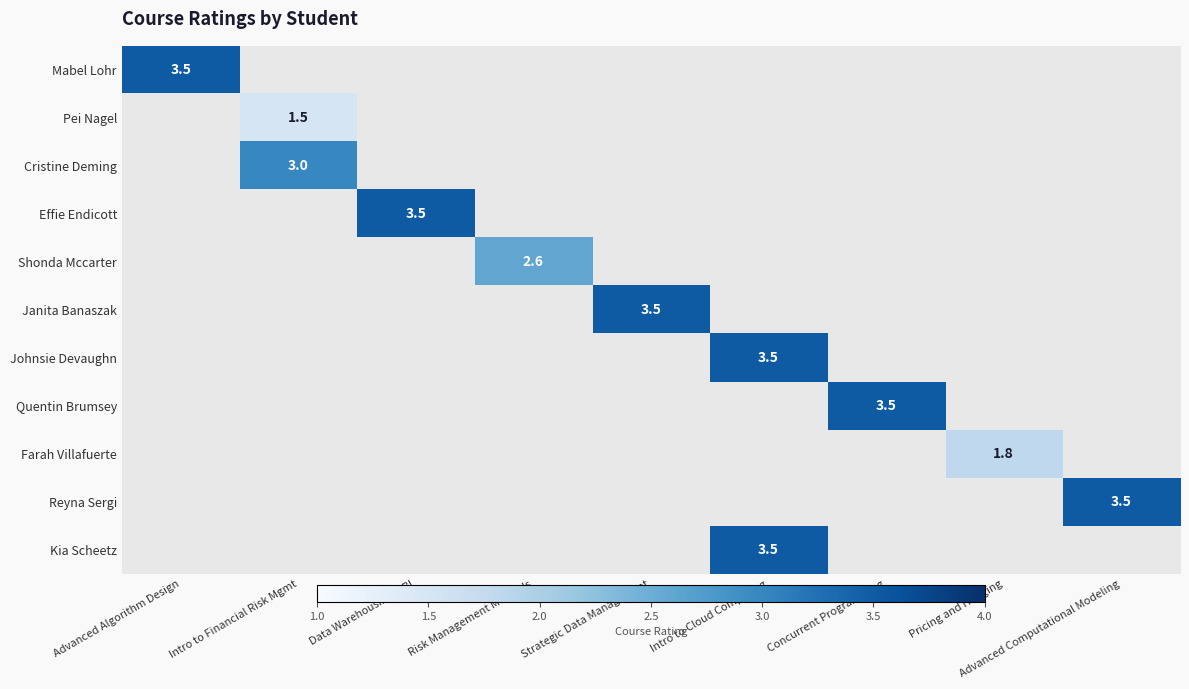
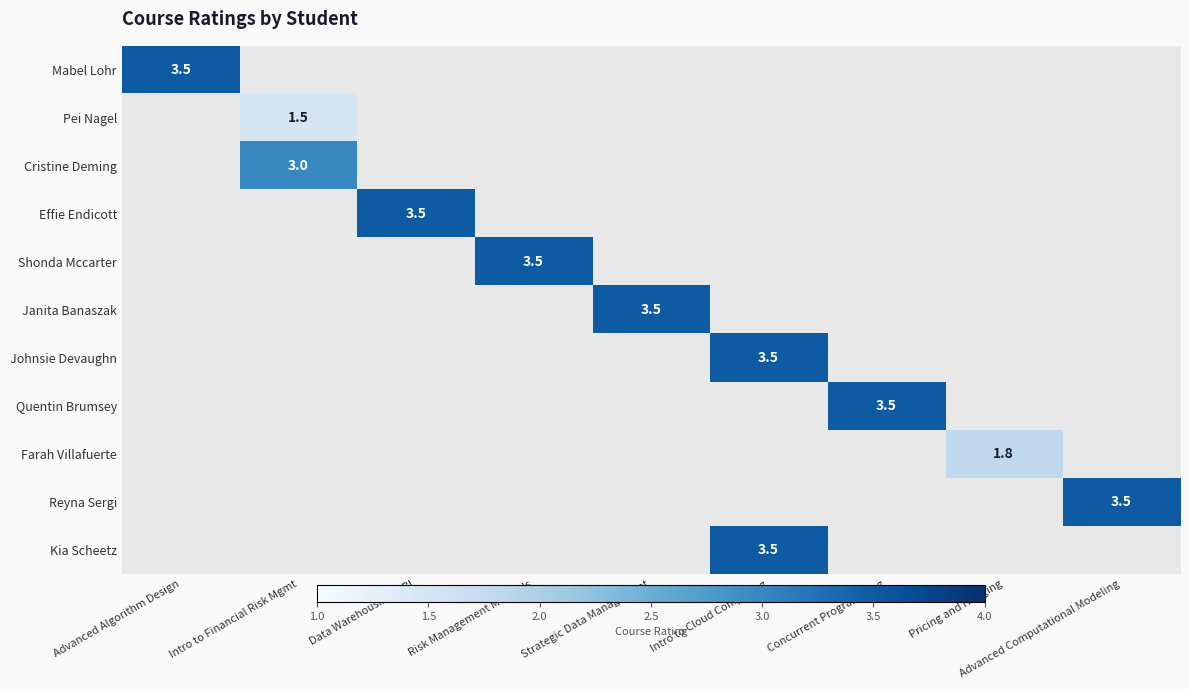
  {
    "Mabel Lohr": {
      "Advanced Algorithm Design": 3.5
    },
    "Pei Nagel": {
      "Intro to Financial Risk Mgmt": 1.5
    },
    "Cristine Deming": {
      "Intro to Financial Risk Mgmt": 3.0
    },
    "Effie Endicott": {
      "Data Warehousing & BI": 3.5
    },
    "Shonda Mccarter": {
-     "Risk Management Methods": 2.6
+     "Risk Management Methods": 3.5
    },
    "Janita Banaszak": {
      "Strategic Data Management": 3.5
    },
    "Johnsie Devaughn": {
      "Intro to Cloud Computing": 3.5
    },
    "Quentin Brumsey": {
      "Concurrent Programming": 3.5
    },
    "Farah Villafuerte": {
      "Pricing and Hedging": 1.8
    },
    "Reyna Sergi": {
      "Advanced Computational Modeling": 3.5
    },
    "Kia Scheetz": {
      "Intro to Cloud Computing": 3.5
    }
  }
